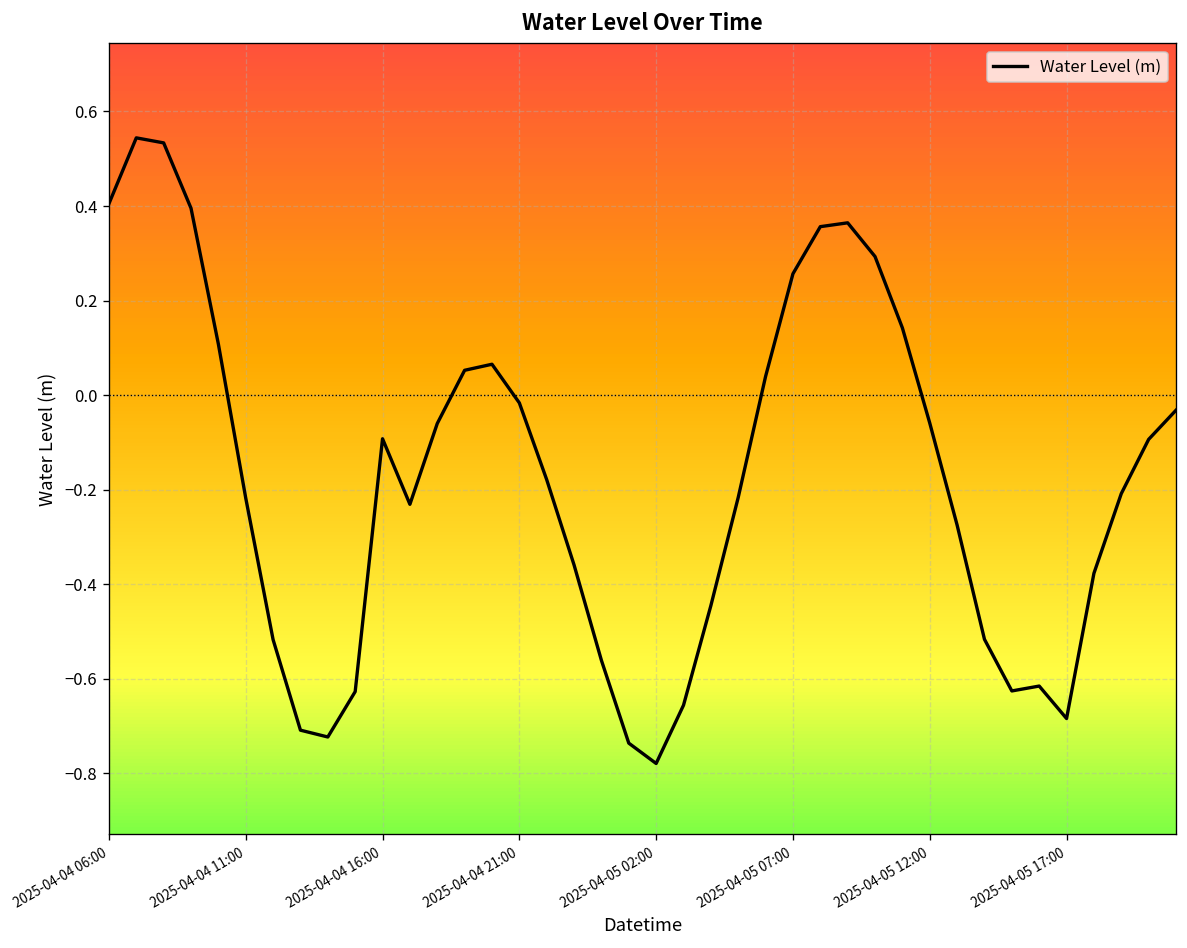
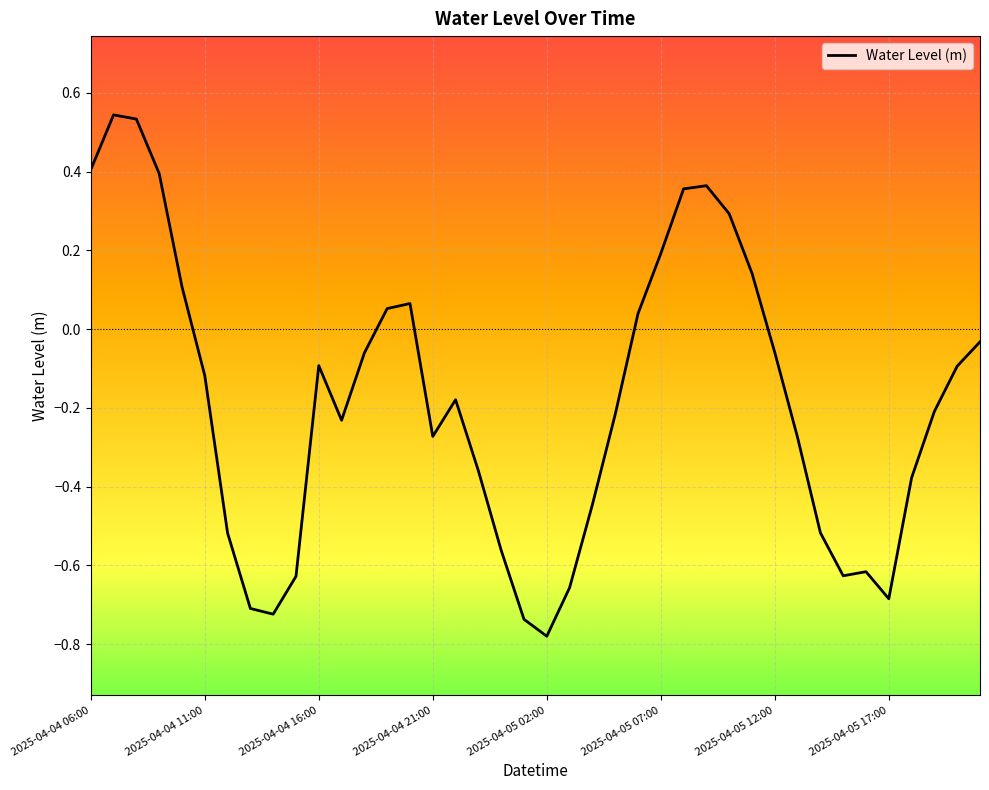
  {
    "2025-04-04 06:00": 0.40,
-   "2025-04-04 11:00": -0.22,
+   "2025-04-04 11:00": -0.12,
    "2025-04-04 16:00": -0.09,
-   "2025-04-04 21:00": -0.02,
+   "2025-04-04 21:00": -0.27,
    "2025-04-05 02:00": -0.78,
-   "2025-04-05 07:00": 0.26,
+   "2025-04-05 07:00": 0.19,
    "2025-04-05 12:00": -0.06,
    "2025-04-05 17:00": -0.68
  }
